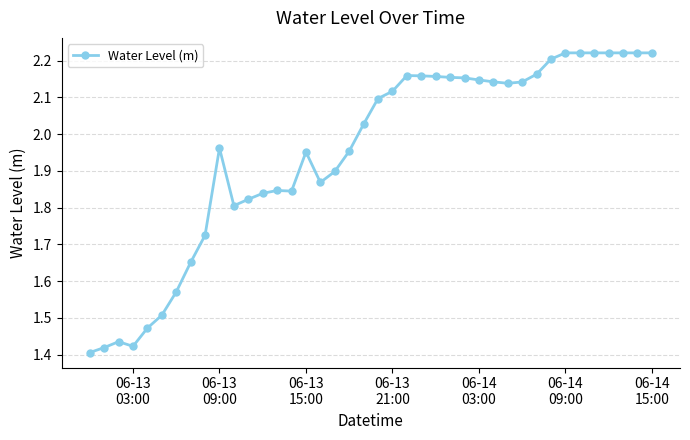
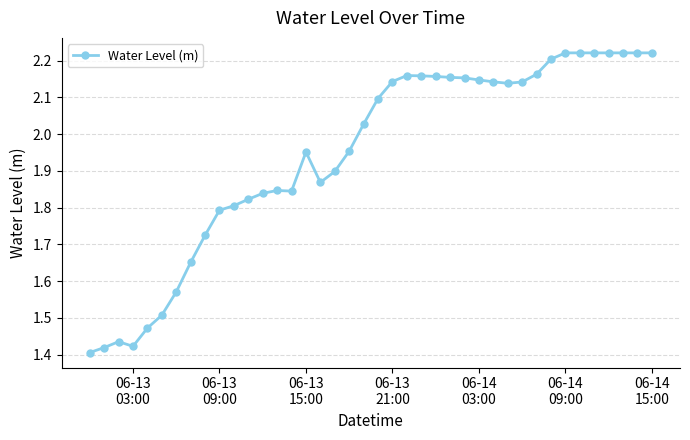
  {
    "06-13 03:00": 1.42,
-   "06-13 09:00": 1.96,
+   "06-13 09:00": 1.79,
    "06-13 15:00": 1.95,
-   "06-13 21:00": 2.12,
+   "06-13 21:00": 2.14,
    "06-14 03:00": 2.15,
    "06-14 09:00": 2.22,
    "06-14 15:00": 2.22
  }
